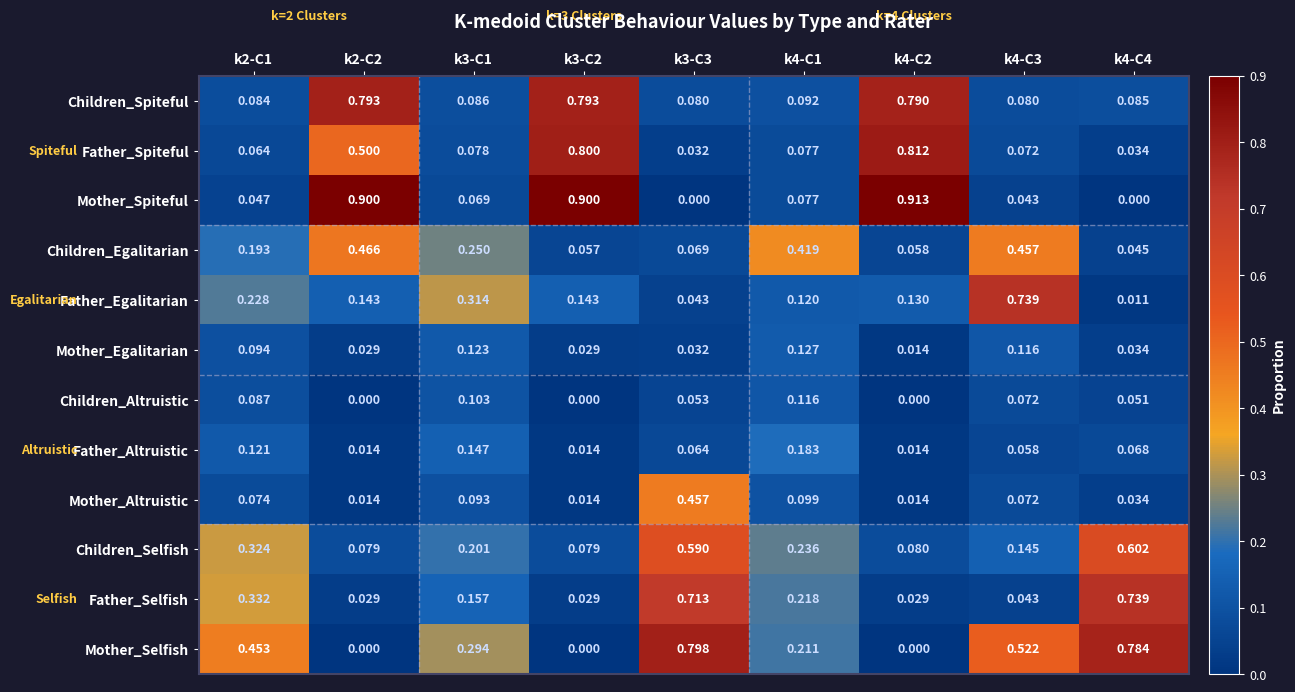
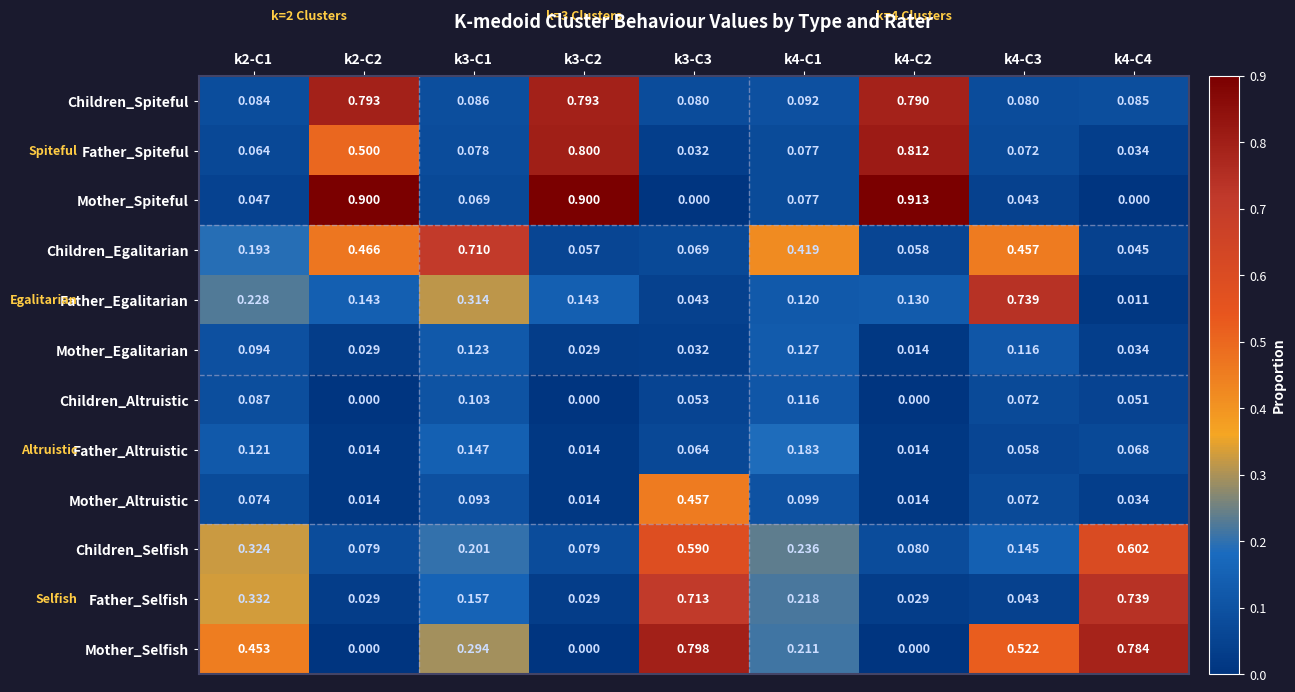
  {
    "Children_Spiteful": {
      "k2-C1": 0.084,
      "k2-C2": 0.793,
      "k3-C1": 0.086,
      "k3-C2": 0.793,
      "k3-C3": 0.080,
      "k4-C1": 0.092,
      "k4-C2": 0.790,
      "k4-C3": 0.080,
      "k4-C4": 0.085
    },
    "Father_Spiteful": {
      "k2-C1": 0.064,
      "k2-C2": 0.500,
      "k3-C1": 0.078,
      "k3-C2": 0.800,
      "k3-C3": 0.032,
      "k4-C1": 0.077,
      "k4-C2": 0.812,
      "k4-C3": 0.072,
      "k4-C4": 0.034
    },
    "Mother_Spiteful": {
      "k2-C1": 0.047,
      "k2-C2": 0.900,
      "k3-C1": 0.069,
      "k3-C2": 0.900,
      "k3-C3": 0.000,
      "k4-C1": 0.077,
      "k4-C2": 0.913,
      "k4-C3": 0.043,
      "k4-C4": 0.000
    },
    "Children_Egalitarian": {
      "k2-C1": 0.193,
      "k2-C2": 0.466,
-     "k3-C1": 0.250,
+     "k3-C1": 0.710,
      "k3-C2": 0.057,
      "k3-C3": 0.069,
      "k4-C1": 0.419,
      "k4-C2": 0.058,
      "k4-C3": 0.457,
      "k4-C4": 0.045
    },
    "Father_Egalitarian": {
      "k2-C1": 0.228,
      "k2-C2": 0.143,
      "k3-C1": 0.314,
      "k3-C2": 0.143,
      "k3-C3": 0.043,
      "k4-C1": 0.120,
      "k4-C2": 0.130,
      "k4-C3": 0.739,
      "k4-C4": 0.011
    },
    "Mother_Egalitarian": {
      "k2-C1": 0.094,
      "k2-C2": 0.029,
      "k3-C1": 0.123,
      "k3-C2": 0.029,
      "k3-C3": 0.032,
      "k4-C1": 0.127,
      "k4-C2": 0.014,
      "k4-C3": 0.116,
      "k4-C4": 0.034
    },
    "Children_Altruistic": {
      "k2-C1": 0.087,
      "k2-C2": 0.000,
      "k3-C1": 0.103,
      "k3-C2": 0.000,
      "k3-C3": 0.053,
      "k4-C1": 0.116,
      "k4-C2": 0.000,
      "k4-C3": 0.072,
      "k4-C4": 0.051
    },
    "Father_Altruistic": {
      "k2-C1": 0.121,
      "k2-C2": 0.014,
      "k3-C1": 0.147,
      "k3-C2": 0.014,
      "k3-C3": 0.064,
      "k4-C1": 0.183,
      "k4-C2": 0.014,
      "k4-C3": 0.058,
      "k4-C4": 0.068
    },
    "Mother_Altruistic": {
      "k2-C1": 0.074,
      "k2-C2": 0.014,
      "k3-C1": 0.093,
      "k3-C2": 0.014,
      "k3-C3": 0.457,
      "k4-C1": 0.099,
      "k4-C2": 0.014,
      "k4-C3": 0.072,
      "k4-C4": 0.034
    },
    "Children_Selfish": {
      "k2-C1": 0.324,
      "k2-C2": 0.079,
      "k3-C1": 0.201,
      "k3-C2": 0.079,
      "k3-C3": 0.590,
      "k4-C1": 0.236,
      "k4-C2": 0.080,
      "k4-C3": 0.145,
      "k4-C4": 0.602
    },
    "Father_Selfish": {
      "k2-C1": 0.332,
      "k2-C2": 0.029,
      "k3-C1": 0.157,
      "k3-C2": 0.029,
      "k3-C3": 0.713,
      "k4-C1": 0.218,
      "k4-C2": 0.029,
      "k4-C3": 0.043,
      "k4-C4": 0.739
    },
    "Mother_Selfish": {
      "k2-C1": 0.453,
      "k2-C2": 0.000,
      "k3-C1": 0.294,
      "k3-C2": 0.000,
      "k3-C3": 0.798,
      "k4-C1": 0.211,
      "k4-C2": 0.000,
      "k4-C3": 0.522,
      "k4-C4": 0.784
    }
  }
